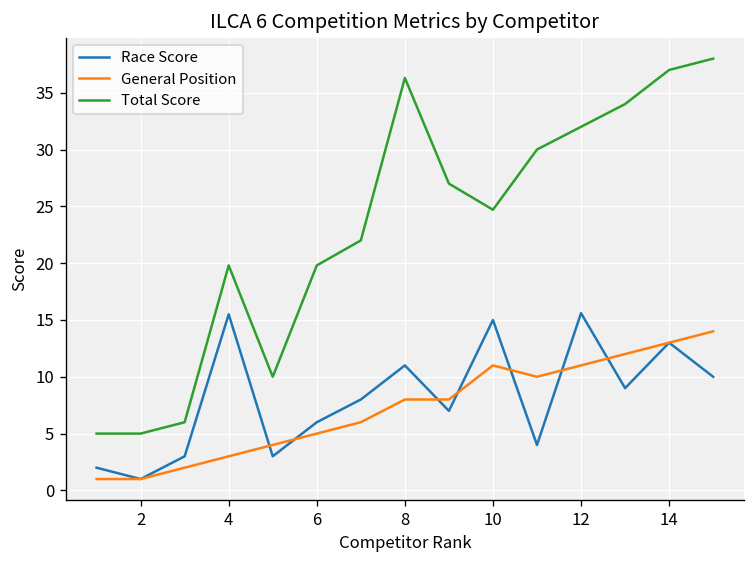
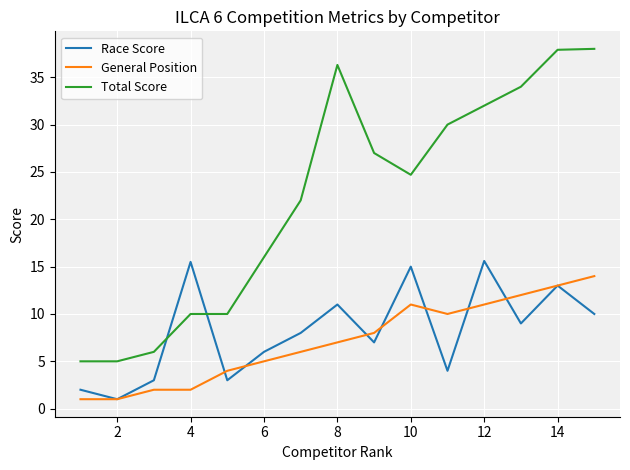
  {
    "Race Score": {
      "4": 16,
      "6": 6,
      "8": 11,
      "10": 15,
      "12": 16
    },
    "General Position": {
-     "4": 3,
+     "4": 2,
      "6": 5,
-     "8": 8,
+     "8": 7,
      "10": 11,
      "12": 11
    },
    "Total Score": {
      "2": 5,
-     "4": 20,
-     "6": 20,
+     "4": 10,
+     "6": 16,
      "8": 36,
      "10": 25,
      "12": 32,
-     "14": 37
+     "14": 38
    }
  }
